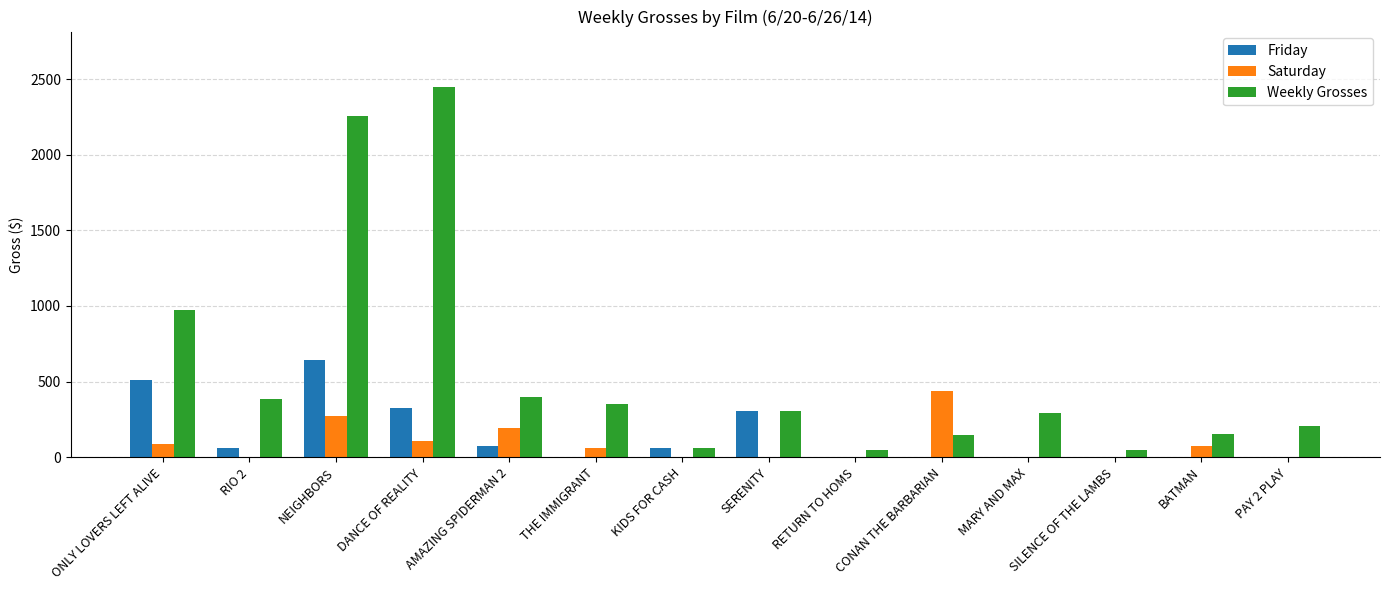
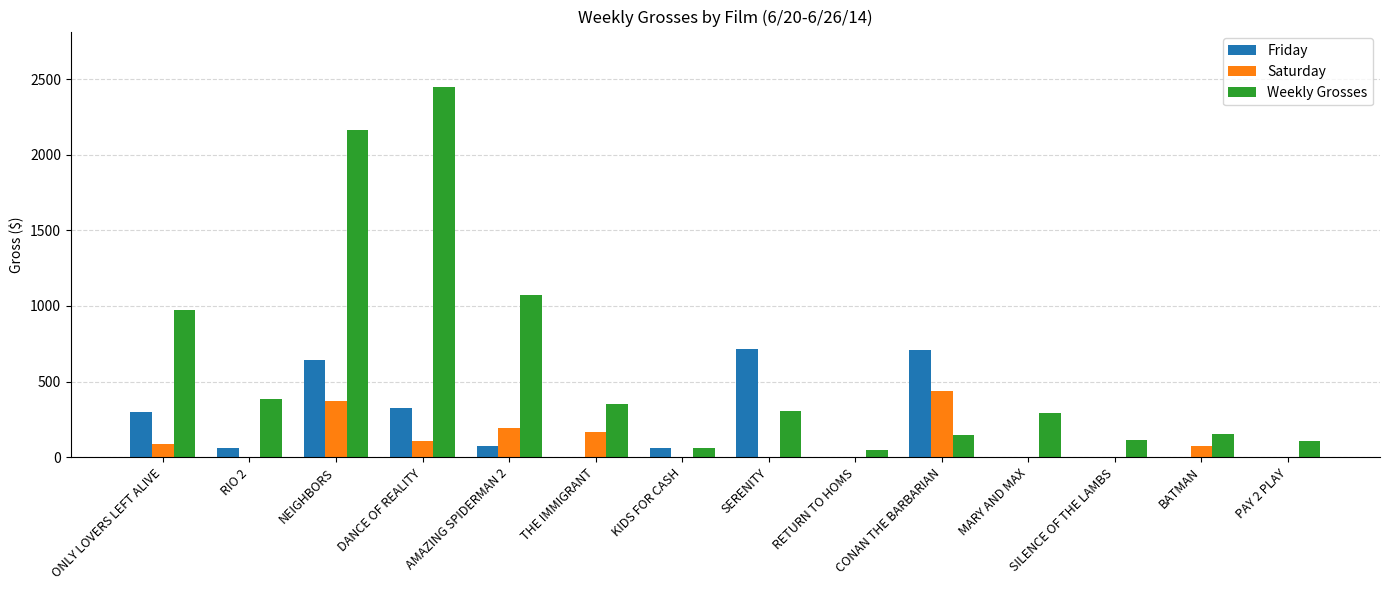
  {
    "Friday": {
-     "ONLY LOVERS LEFT ALIVE": 510,
+     "ONLY LOVERS LEFT ALIVE": 300,
      "RIO 2": 60,
      "NEIGHBORS": 650,
      "DANCE OF REALITY": 320,
      "AMAZING SPIDERMAN 2": 70,
      "THE IMMIGRANT": 0,
      "KIDS FOR CASH": 60,
-     "SERENITY": 310,
+     "SERENITY": 720,
      "RETURN TO HOMS": 0,
-     "CONAN THE BARBARIAN": 0,
+     "CONAN THE BARBARIAN": 710,
      "MARY AND MAX": 0,
      "SILENCE OF THE LAMBS": 0,
      "BATMAN": 0,
      "PAY 2 PLAY": 0
    },
    "Saturday": {
      "ONLY LOVERS LEFT ALIVE": 90,
      "RIO 2": 0,
-     "NEIGHBORS": 270,
+     "NEIGHBORS": 370,
      "DANCE OF REALITY": 110,
      "AMAZING SPIDERMAN 2": 190,
-     "THE IMMIGRANT": 60,
+     "THE IMMIGRANT": 170,
      "KIDS FOR CASH": 0,
      "SERENITY": 0,
      "RETURN TO HOMS": 0,
      "CONAN THE BARBARIAN": 440,
      "MARY AND MAX": 0,
      "SILENCE OF THE LAMBS": 0,
      "BATMAN": 70,
      "PAY 2 PLAY": 0
    },
    "Weekly Grosses": {
      "ONLY LOVERS LEFT ALIVE": 970,
      "RIO 2": 380,
-     "NEIGHBORS": 2250,
+     "NEIGHBORS": 2160,
      "DANCE OF REALITY": 2450,
-     "AMAZING SPIDERMAN 2": 400,
+     "AMAZING SPIDERMAN 2": 1070,
      "THE IMMIGRANT": 350,
      "KIDS FOR CASH": 60,
      "SERENITY": 310,
      "RETURN TO HOMS": 50,
      "CONAN THE BARBARIAN": 150,
      "MARY AND MAX": 290,
-     "SILENCE OF THE LAMBS": 50,
+     "SILENCE OF THE LAMBS": 110,
      "BATMAN": 150,
-     "PAY 2 PLAY": 210
+     "PAY 2 PLAY": 110
    }
  }
